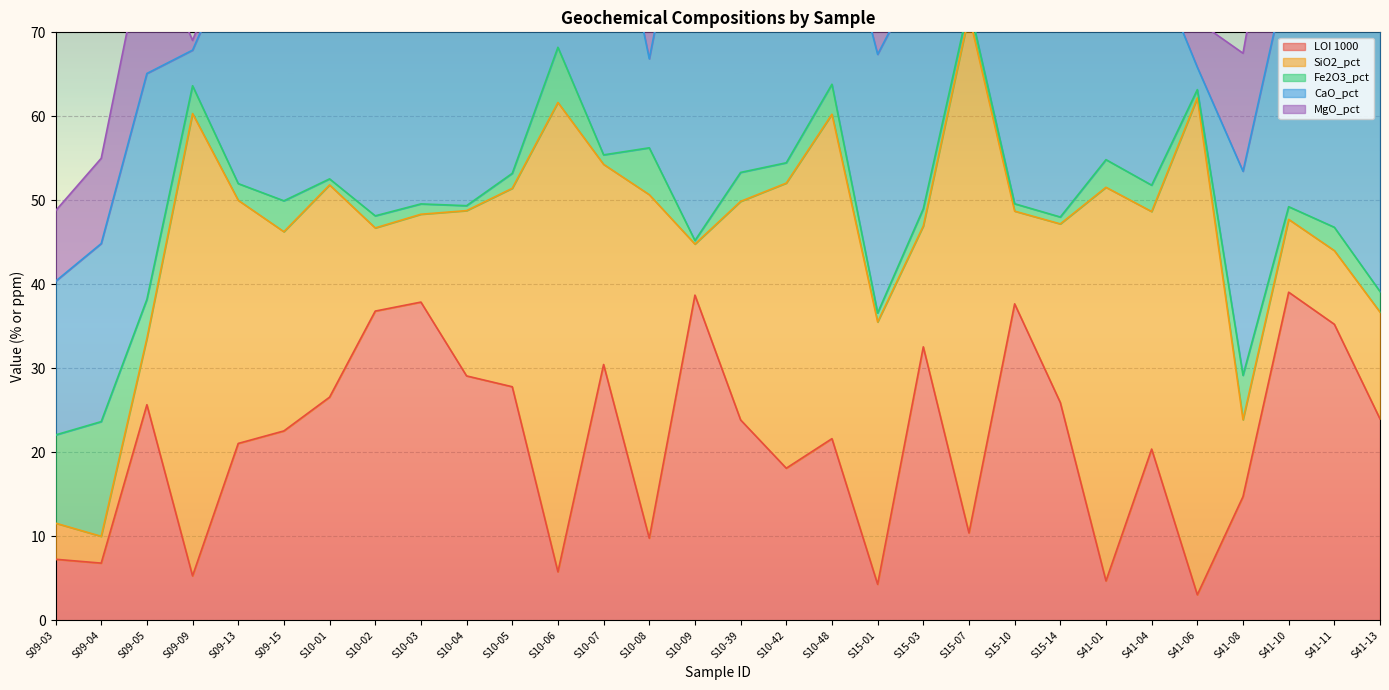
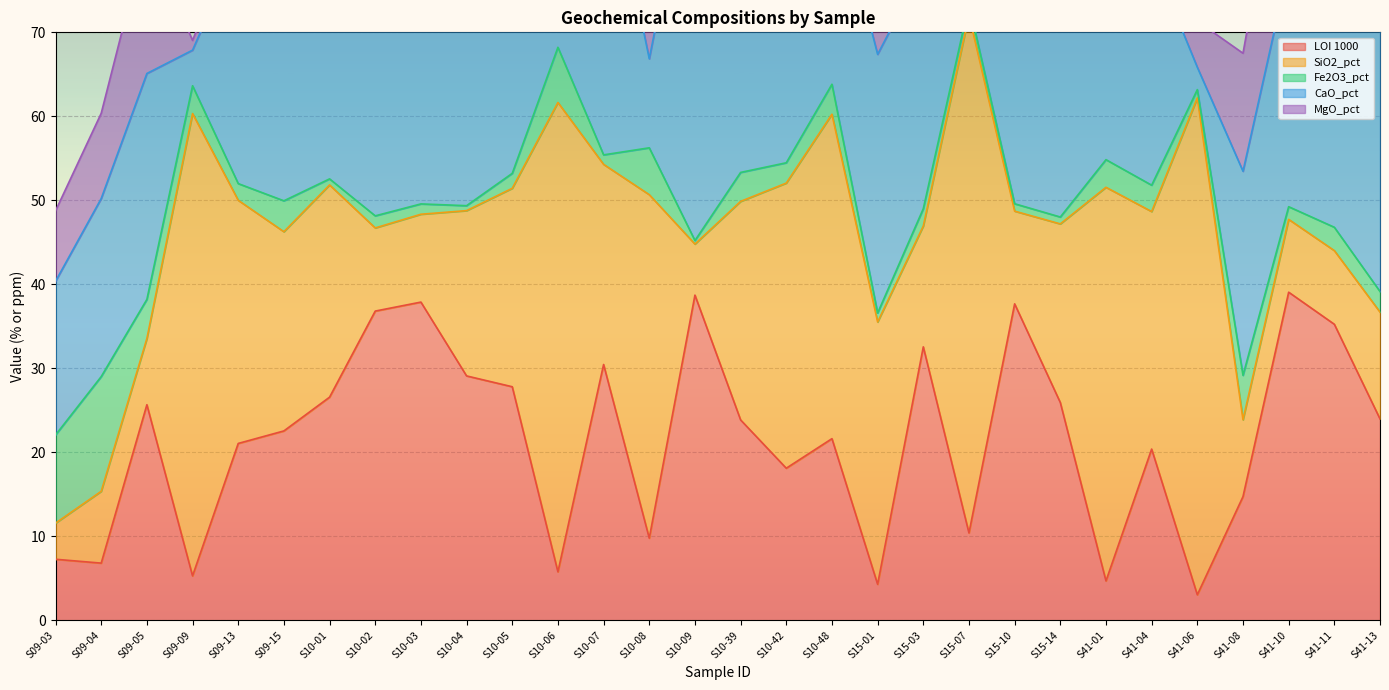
  {
    "LOI 1000": {
      "S09-03": 7,
      "S09-04": 7,
      "S09-05": 26,
      "S09-09": 5,
      "S09-13": 21,
      "S09-15": 23,
      "S10-01": 27,
      "S10-02": 37,
      "S10-03": 38,
      "S10-04": 29,
      "S10-05": 28,
      "S10-06": 6,
      "S10-07": 30,
      "S10-08": 10,
      "S10-09": 39,
      "S10-39": 24,
      "S10-42": 18,
      "S10-48": 22,
      "S15-01": 4,
      "S15-03": 33,
      "S15-07": 10,
      "S15-10": 38,
      "S15-14": 26,
      "S41-01": 5,
      "S41-04": 20,
      "S41-06": 3,
      "S41-08": 15,
      "S41-10": 39,
      "S41-11": 35,
      "S41-13": 24
    },
    "SiO2_pct": {
      "S09-03": 4,
-     "S09-04": 3,
+     "S09-04": 9,
      "S09-05": 8,
      "S09-09": 55,
      "S09-13": 29,
      "S09-15": 24,
      "S10-01": 25,
      "S10-02": 10,
      "S10-03": 10,
      "S10-04": 20,
      "S10-05": 24,
      "S10-06": 56,
      "S10-07": 24,
      "S10-08": 41,
      "S10-09": 6,
      "S10-39": 26,
      "S10-42": 34,
      "S10-48": 39,
      "S15-01": 31,
      "S15-03": 14,
      "S15-10": 11,
      "S15-14": 21,
      "S41-01": 47,
      "S41-04": 28,
      "S41-06": 59,
      "S41-08": 9,
      "S41-10": 9,
      "S41-11": 9,
      "S41-13": 13
    },
    "Fe2O3_pct": {
      "S09-03": 11,
      "S09-04": 14,
      "S09-05": 5,
      "S09-09": 3,
      "S09-13": 2,
      "S09-15": 4,
      "S10-01": 1,
      "S10-02": 1,
      "S10-03": 1,
      "S10-04": 1,
      "S10-05": 2,
      "S10-06": 7,
      "S10-07": 1,
      "S10-08": 6,
      "S10-09": 0,
      "S10-39": 3,
      "S10-42": 2,
      "S10-48": 4,
      "S15-01": 1,
      "S15-03": 2,
      "S15-10": 1,
      "S15-14": 1,
      "S41-01": 3,
      "S41-04": 3,
      "S41-06": 1,
      "S41-08": 5,
      "S41-10": 2,
      "S41-11": 3,
      "S41-13": 2
    },
    "CaO_pct": {
      "S09-03": 18,
      "S09-04": 21,
      "S09-05": 27,
      "S09-09": 4,
      "S10-08": 11,
      "S15-01": 31,
      "S41-06": 3,
      "S41-08": 24
    },
    "MgO_pct": {
      "S09-03": 8,
      "S09-04": 10,
      "S09-09": 1,
      "S41-08": 14
    }
  }
